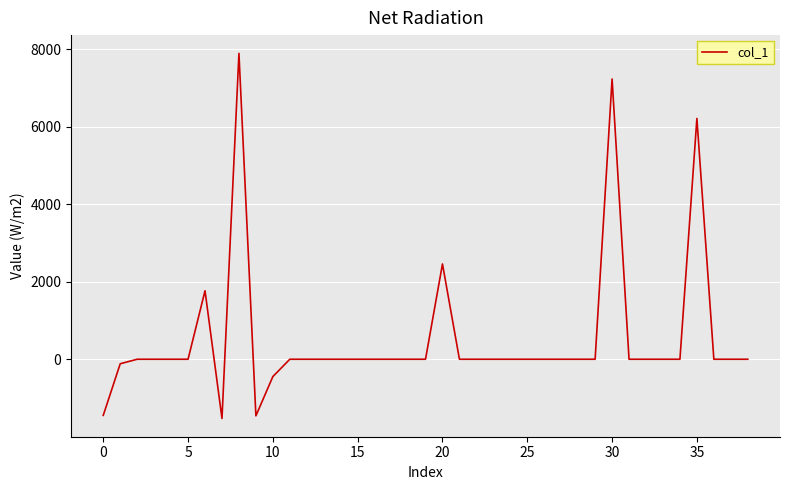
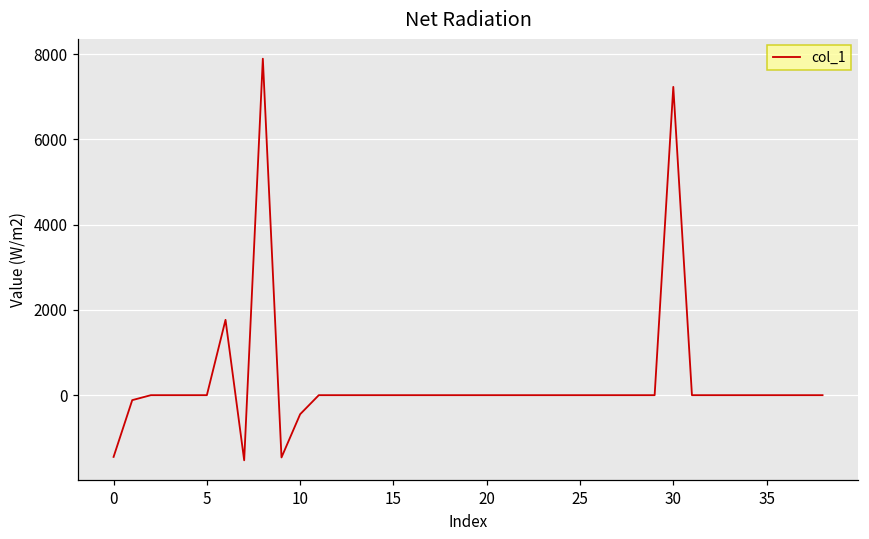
  {
    "0": -1400,
    "5": 0,
    "10": -400,
    "15": 0,
-   "20": 2500,
+   "20": 0,
    "25": 0,
    "30": 7200,
-   "35": 6200
+   "35": 0
  }
